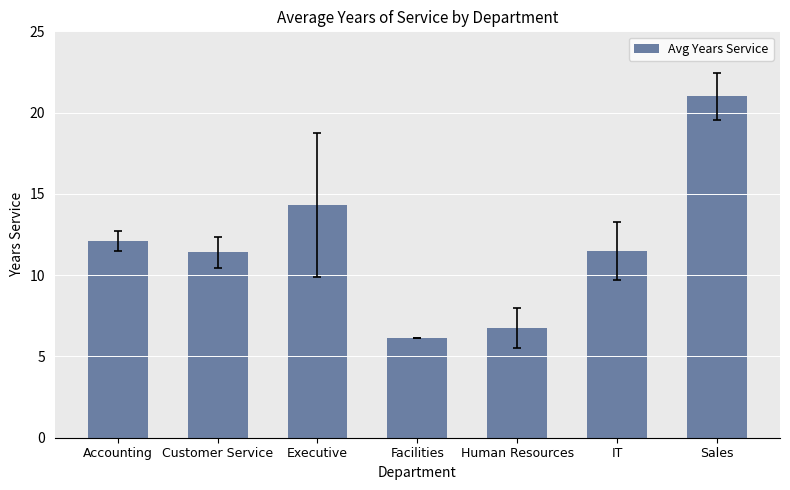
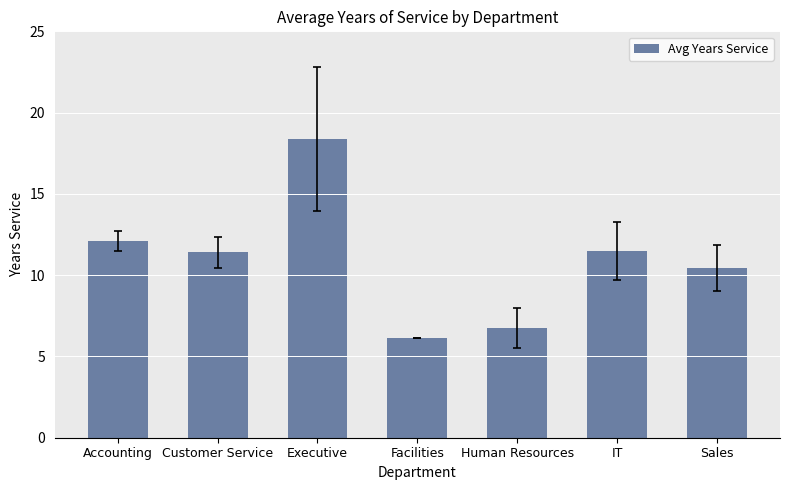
  {
    "Avg Years Service": {
      "Accounting": 12.1,
      "Customer Service": 11.4,
-     "Executive": 14.3,
+     "Executive": 18.4,
      "Facilities": 6.1,
      "Human Resources": 6.8,
      "IT": 11.5,
-     "Sales": 21.0
+     "Sales": 10.4
    }
  }
